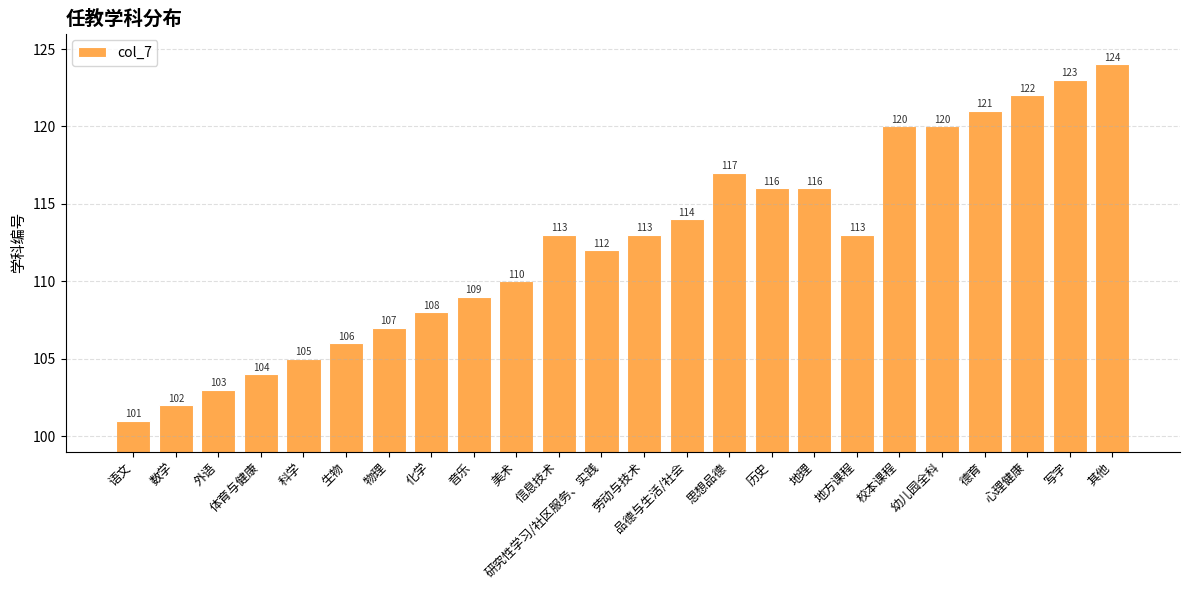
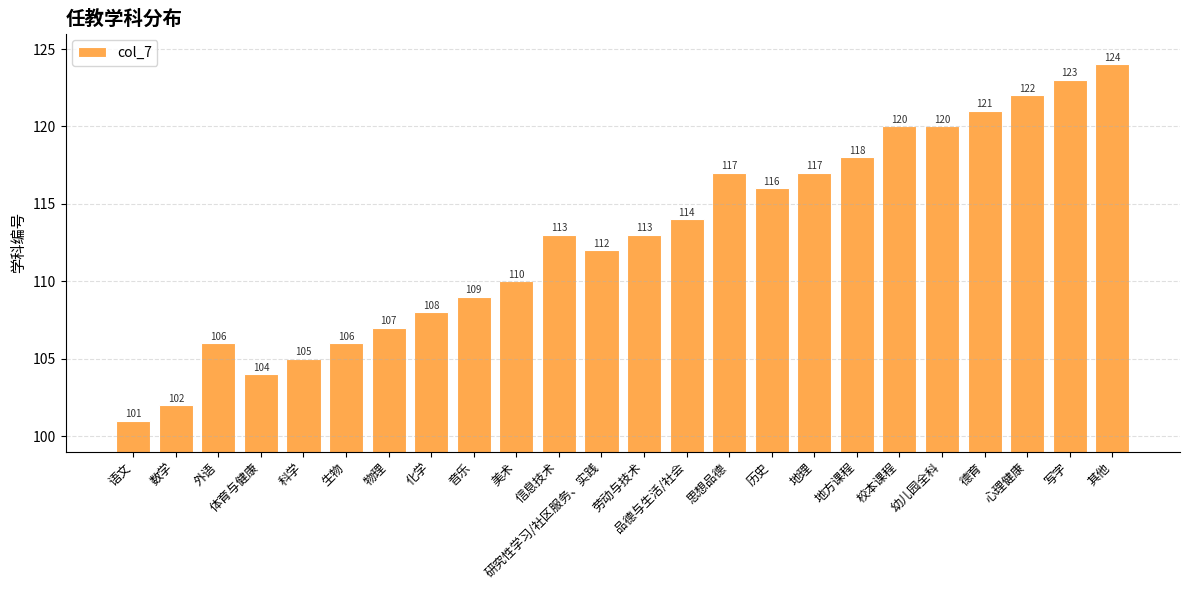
  {
    "语文": 101,
    "数学": 102,
-   "外语": 103,
+   "外语": 106,
    "体育与健康": 104,
    "科学": 105,
    "生物": 106,
    "物理": 107,
    "化学": 108,
    "音乐": 109,
    "美术": 110,
    "信息技术": 113,
    "研究性学习/社区服务、实践": 112,
    "劳动与技术": 113,
    "品德与生活/社会": 114,
    "思想品德": 117,
    "历史": 116,
-   "地理": 116,
-   "地方课程": 113,
+   "地理": 117,
+   "地方课程": 118,
    "校本课程": 120,
    "幼儿园全科": 120,
    "德育": 121,
    "心理健康": 122,
    "写字": 123,
    "其他": 124
  }
